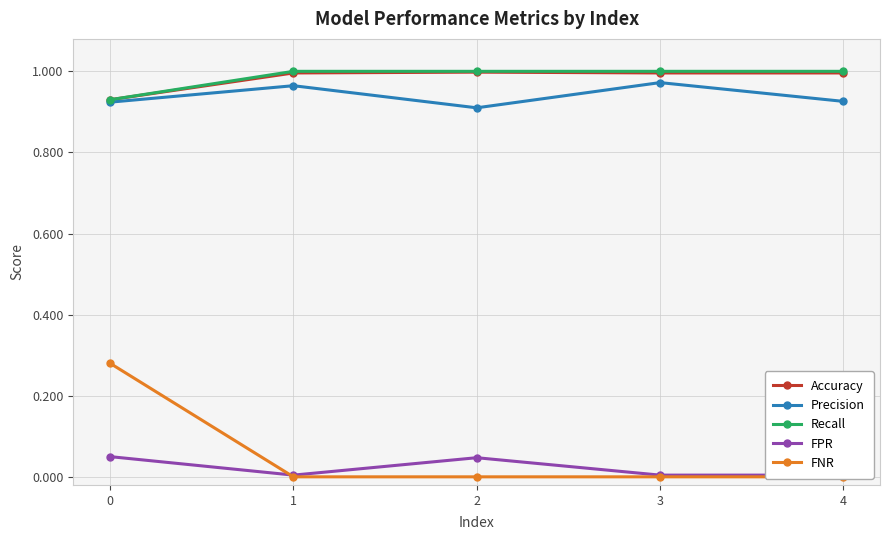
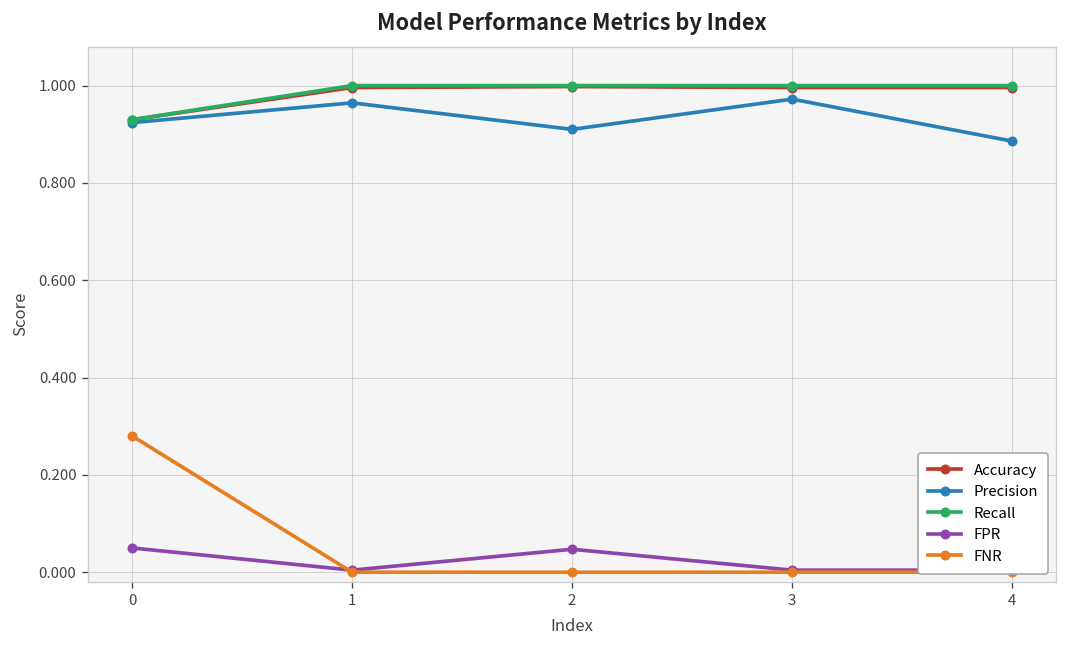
  {
    "Precision": {
      "1": 0.96,
      "2": 0.91,
      "3": 0.97,
-     "4": 0.93
+     "4": 0.89
    },
    "FPR": {
      "0": 0.05,
      "2": 0.05
    },
    "FNR": {
      "0": 0.28,
      "2": 0.00
    }
  }
